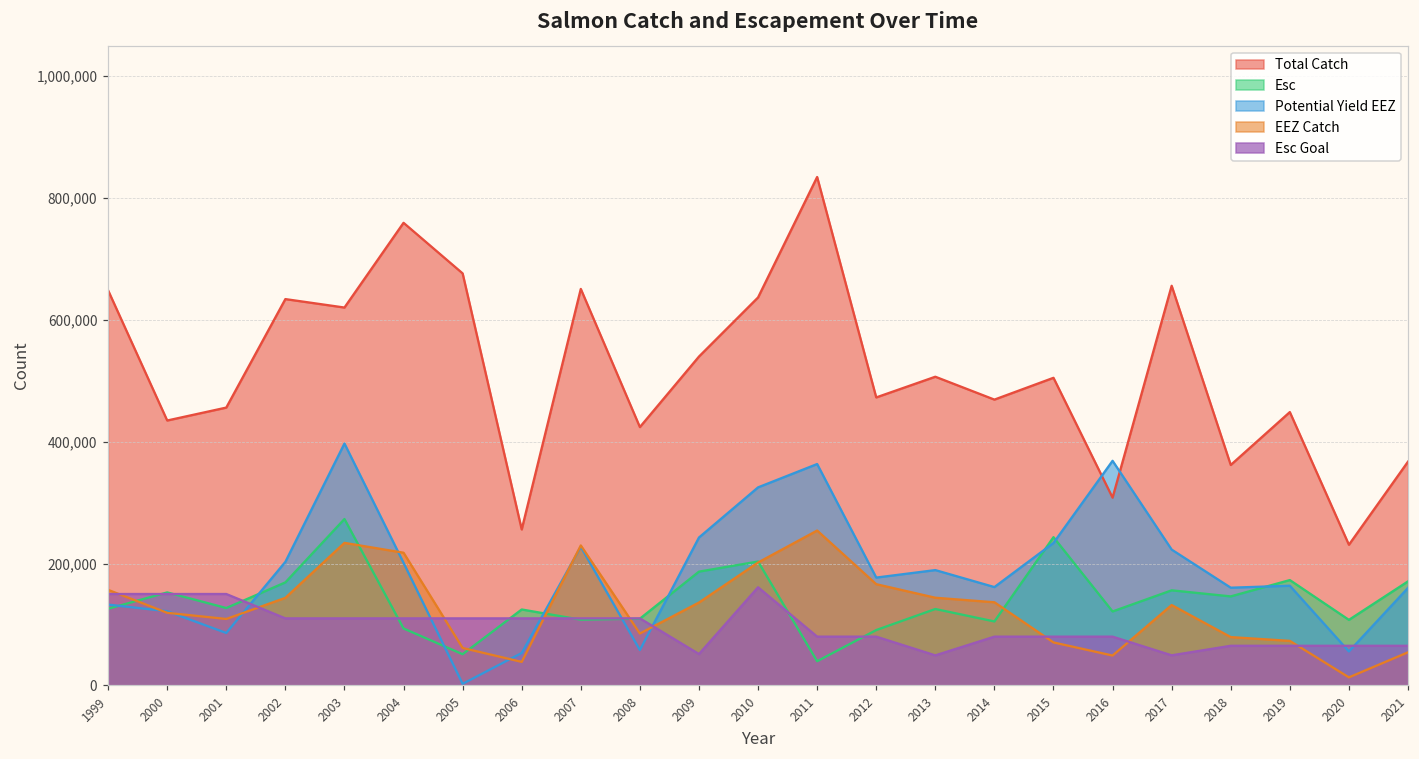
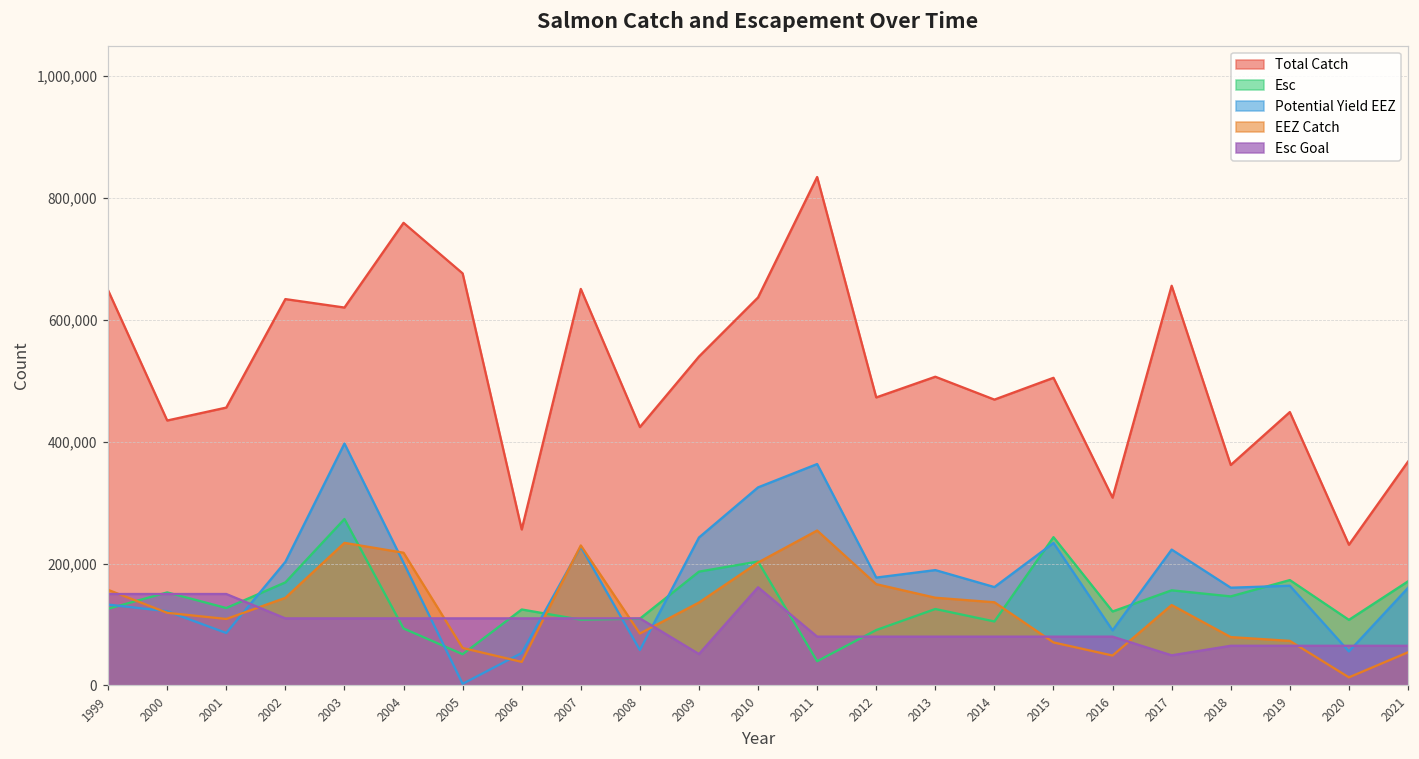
  {
    "Esc": {
      "1999": "130,000",
      "2001": "130,000",
      "2002": "170,000",
      "2003": "270,000",
      "2004": "90,000",
      "2005": "50,000",
      "2006": "120,000",
      "2009": "190,000",
      "2011": "40,000",
      "2012": "90,000",
      "2013": "130,000",
      "2014": "100,000",
      "2015": "240,000",
      "2016": "120,000",
      "2017": "160,000",
      "2018": "150,000",
      "2019": "170,000",
      "2020": "110,000",
      "2021": "170,000"
    },
    "Potential Yield EEZ": {
      "1999": "130,000",
      "2001": "90,000",
      "2002": "200,000",
      "2003": "400,000",
      "2004": "200,000",
      "2005": "0",
      "2006": "50,000",
      "2008": "60,000",
      "2009": "240,000",
      "2010": "330,000",
      "2011": "360,000",
      "2012": "180,000",
      "2013": "190,000",
      "2014": "160,000",
      "2015": "230,000",
-     "2016": "370,000",
+     "2016": "90,000",
      "2017": "220,000",
      "2018": "160,000",
      "2019": "160,000",
      "2020": "60,000",
      "2021": "160,000"
    },
    "Esc Goal": {
      "1999": "150,000",
      "2001": "150,000",
      "2002": "110,000",
      "2003": "110,000",
      "2004": "110,000",
      "2005": "110,000",
      "2006": "110,000",
      "2009": "50,000",
      "2010": "160,000",
      "2011": "80,000",
      "2012": "80,000",
-     "2013": "50,000",
+     "2013": "80,000",
      "2014": "80,000",
      "2015": "80,000",
      "2016": "80,000",
      "2017": "50,000",
      "2018": "70,000",
      "2019": "70,000",
      "2020": "70,000",
      "2021": "70,000"
    }
  }
